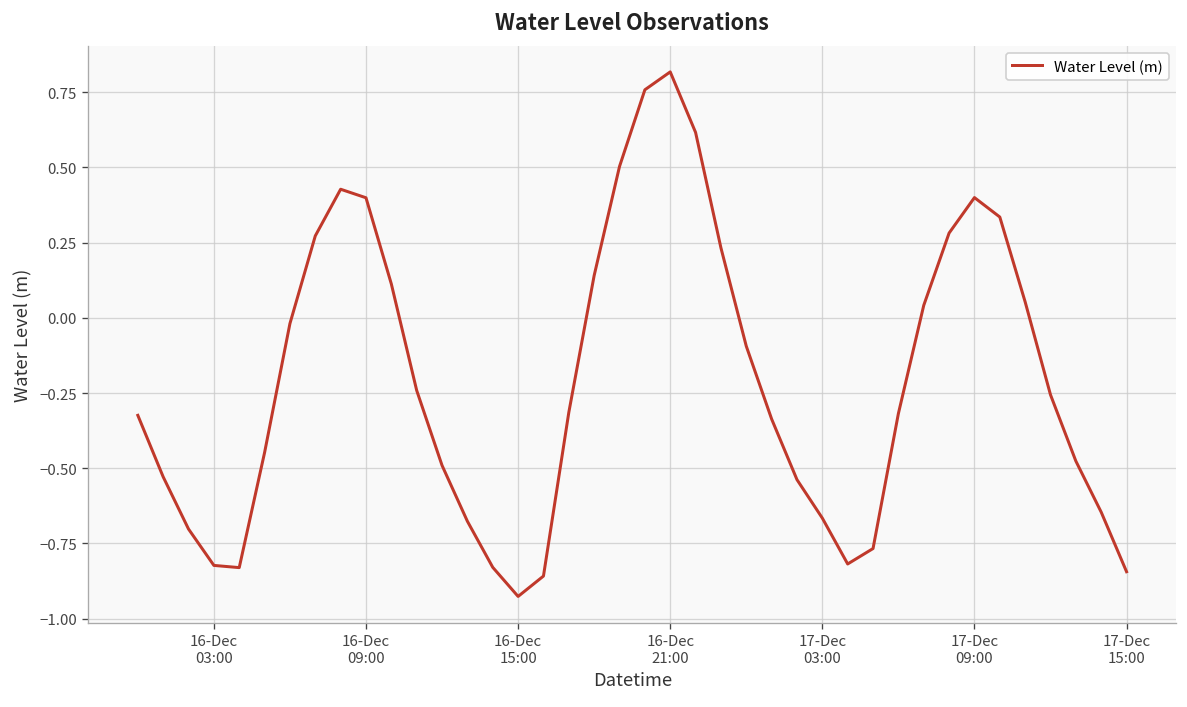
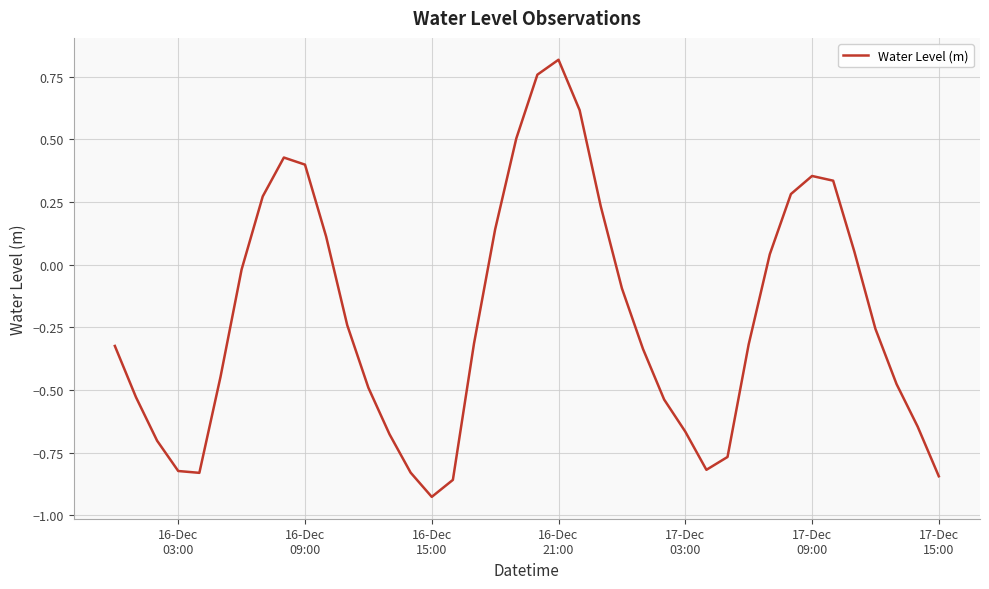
  {
    "16-Dec 03:00": -0.82,
    "16-Dec 09:00": 0.40,
    "16-Dec 15:00": -0.93,
    "16-Dec 21:00": 0.82,
    "17-Dec 03:00": -0.67,
-   "17-Dec 09:00": 0.40,
+   "17-Dec 09:00": 0.35,
    "17-Dec 15:00": -0.84
  }
